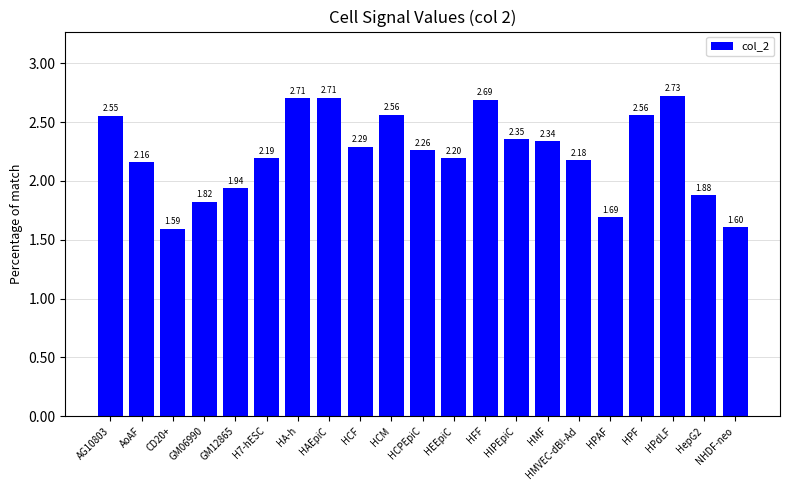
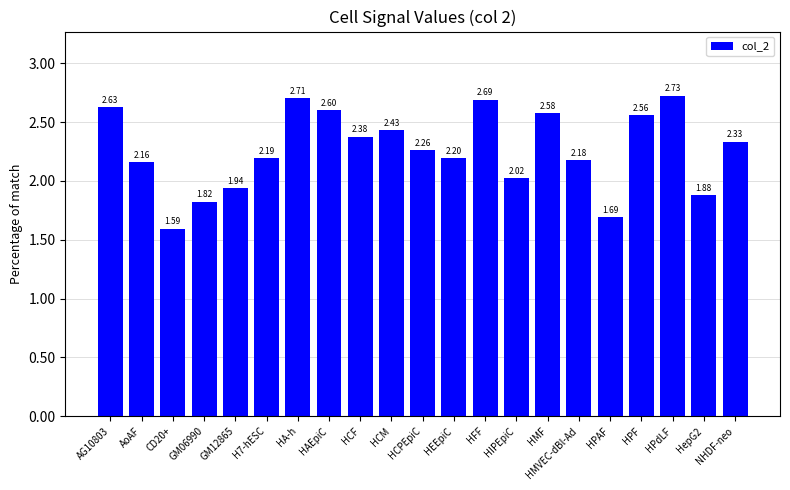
  {
-   "AG10803": 2.55,
+   "AG10803": 2.63,
    "AoAF": 2.16,
    "CD20+": 1.59,
    "GM06990": 1.82,
    "GM12865": 1.94,
    "H7-hESC": 2.19,
    "HA-h": 2.71,
-   "HAEpiC": 2.71,
-   "HCF": 2.29,
-   "HCM": 2.56,
+   "HAEpiC": 2.60,
+   "HCF": 2.38,
+   "HCM": 2.43,
    "HCPEpiC": 2.26,
    "HEEpiC": 2.20,
    "HFF": 2.69,
-   "HIPEpiC": 2.35,
-   "HMF": 2.34,
+   "HIPEpiC": 2.02,
+   "HMF": 2.58,
    "HMVEC-dBl-Ad": 2.18,
    "HPAF": 1.69,
    "HPF": 2.56,
    "HPdLF": 2.73,
    "HepG2": 1.88,
-   "NHDF-neo": 1.60
+   "NHDF-neo": 2.33
  }
